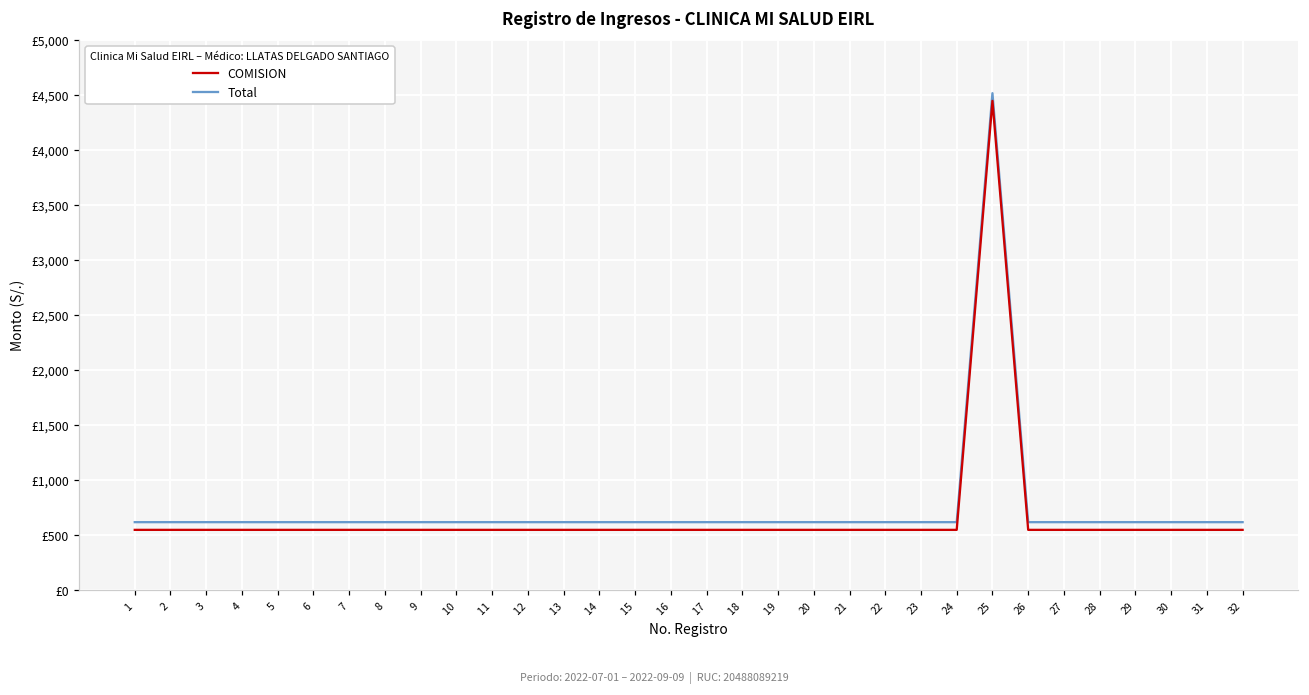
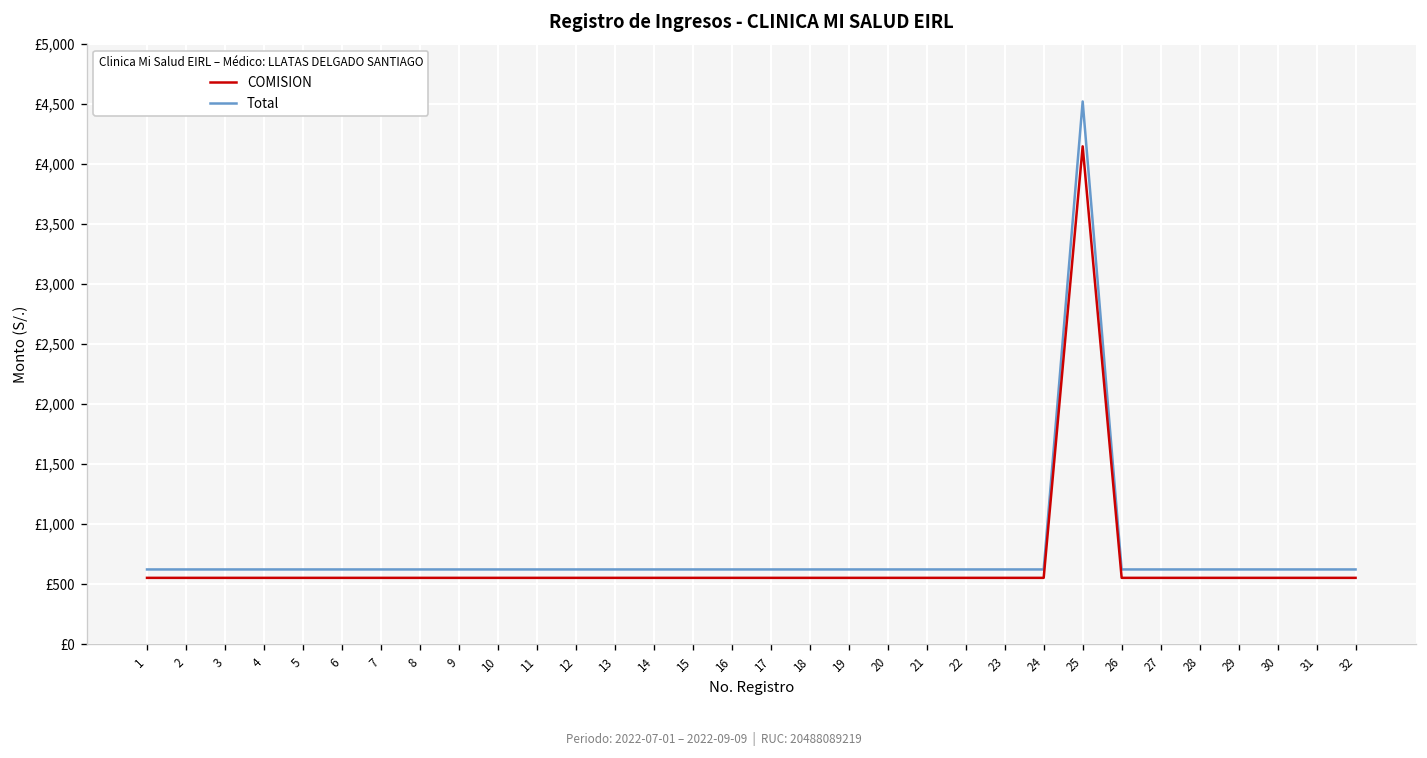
  {
    "COMISION": {
      "1": "£600",
      "2": "£600",
      "3": "£600",
      "4": "£600",
      "5": "£600",
      "6": "£600",
      "7": "£600",
      "8": "£600",
      "9": "£600",
      "10": "£600",
      "11": "£600",
      "12": "£600",
      "13": "£600",
      "14": "£600",
      "15": "£600",
      "16": "£600",
      "17": "£600",
      "18": "£600",
      "19": "£600",
      "20": "£600",
      "21": "£600",
      "22": "£600",
      "23": "£600",
      "24": "£600",
-     "25": "£4,500",
+     "25": "£4,100",
      "26": "£600",
      "27": "£600",
      "28": "£600",
      "29": "£600",
      "30": "£600",
      "31": "£600",
      "32": "£600"
    },
    "Total": {
      "1": "£600",
      "2": "£600",
      "3": "£600",
      "4": "£600",
      "5": "£600",
      "6": "£600",
      "7": "£600",
      "8": "£600",
      "9": "£600",
      "10": "£600",
      "11": "£600",
      "12": "£600",
      "13": "£600",
      "14": "£600",
      "15": "£600",
      "16": "£600",
      "17": "£600",
      "18": "£600",
      "19": "£600",
      "20": "£600",
      "21": "£600",
      "22": "£600",
      "23": "£600",
      "24": "£600",
      "25": "£4,500",
      "26": "£600",
      "27": "£600",
      "28": "£600",
      "29": "£600",
      "30": "£600",
      "31": "£600",
      "32": "£600"
    }
  }
